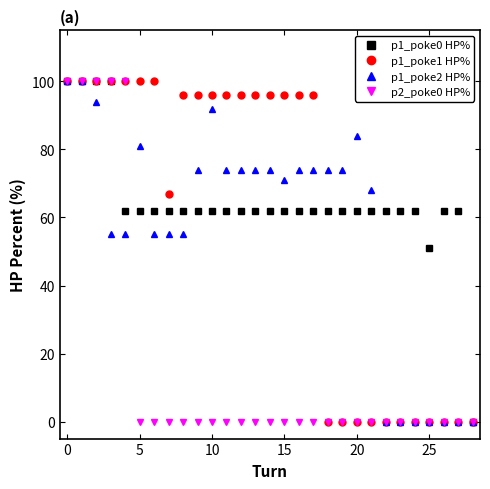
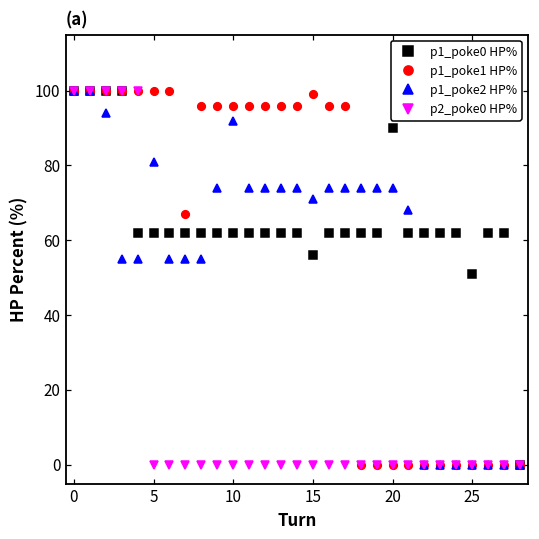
  {
    "p1_poke0 HP%": {
      "5": 62,
      "10": 62,
-     "15": 62,
-     "20": 62,
+     "15": 56,
+     "20": 90,
      "25": 51
    },
    "p1_poke1 HP%": {
      "5": 100,
      "10": 96,
-     "15": 96
+     "15": 99
    },
    "p1_poke2 HP%": {
      "5": 81,
      "10": 92,
      "15": 71,
-     "20": 84
+     "20": 74
    },
    "p2_poke0 HP%": {
      "5": 0,
      "10": 0,
      "15": 0
    }
  }
